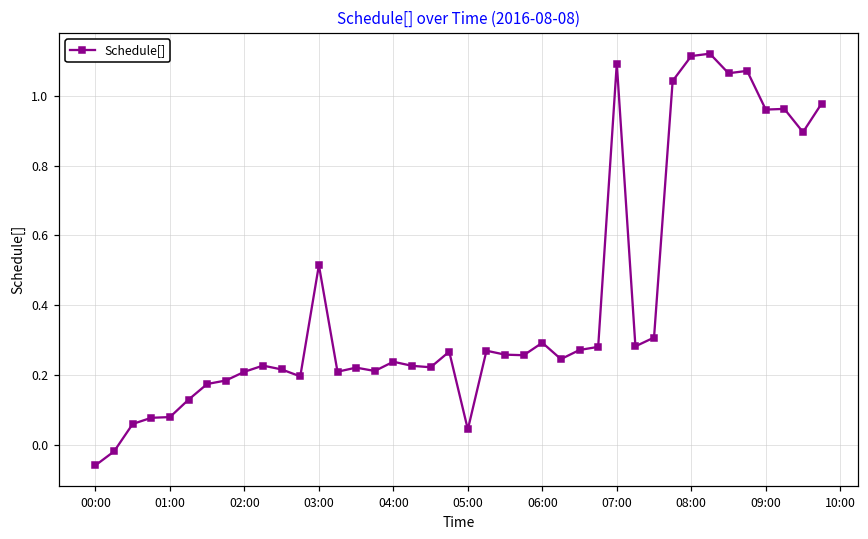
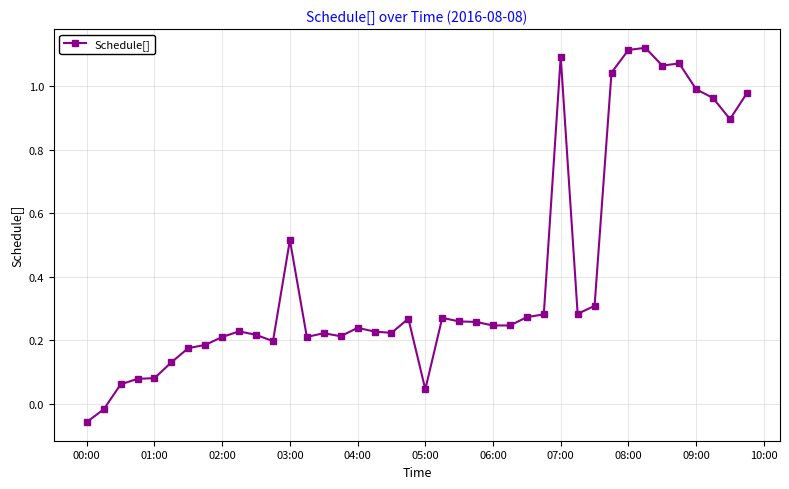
  {
    "00:00": -0.06,
    "01:00": 0.08,
    "02:00": 0.21,
    "03:00": 0.52,
    "04:00": 0.24,
    "05:00": 0.05,
-   "06:00": 0.29,
+   "06:00": 0.25,
    "07:00": 1.09,
    "08:00": 1.11,
-   "09:00": 0.96
+   "09:00": 0.99
  }
